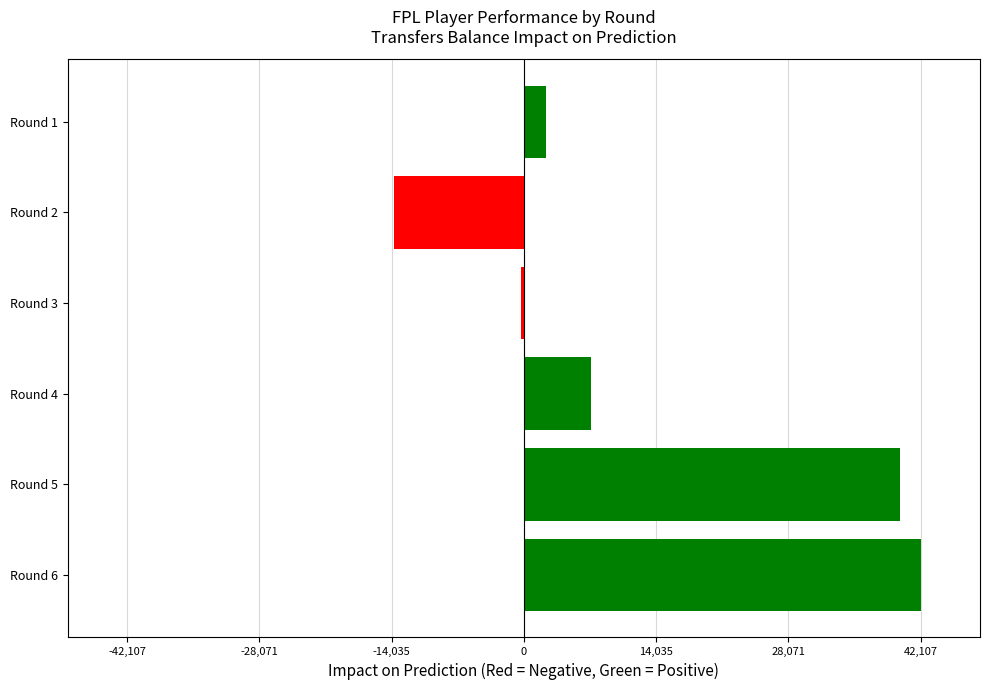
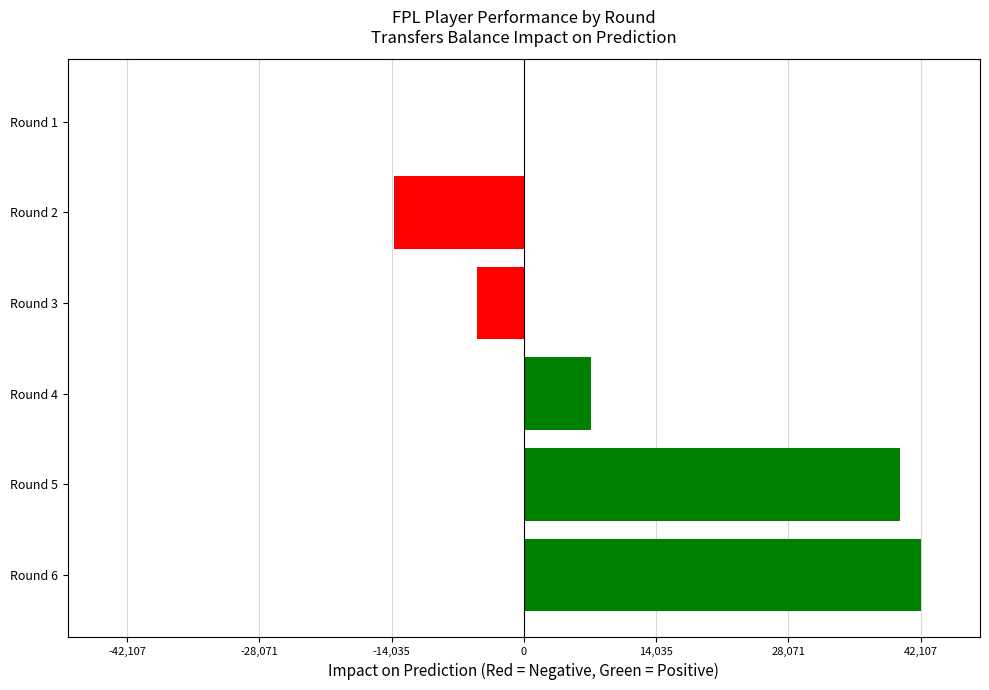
  {
-   "Round 1": "2,000",
+   "Round 1": "0",
    "Round 2": "-14,000",
-   "Round 3": "0",
+   "Round 3": "-5,000",
    "Round 4": "7,000",
    "Round 5": "40,000",
    "Round 6": "42,000"
  }
